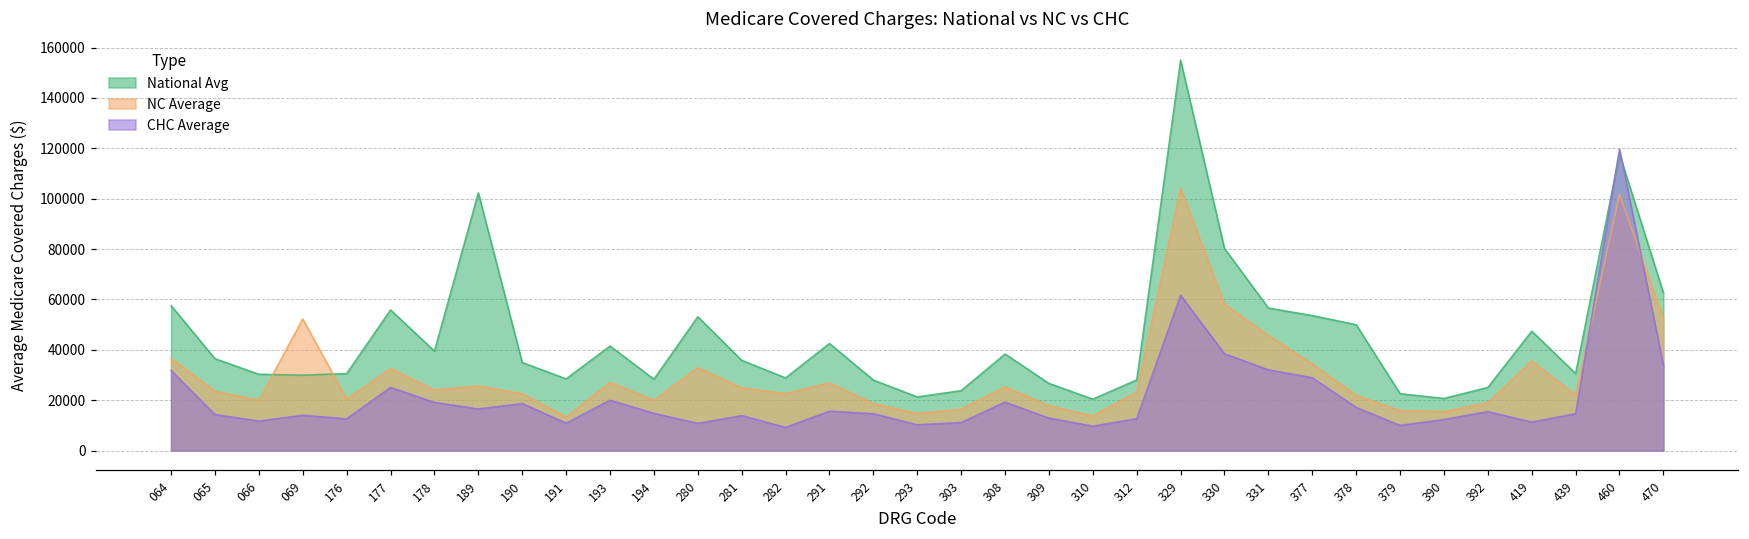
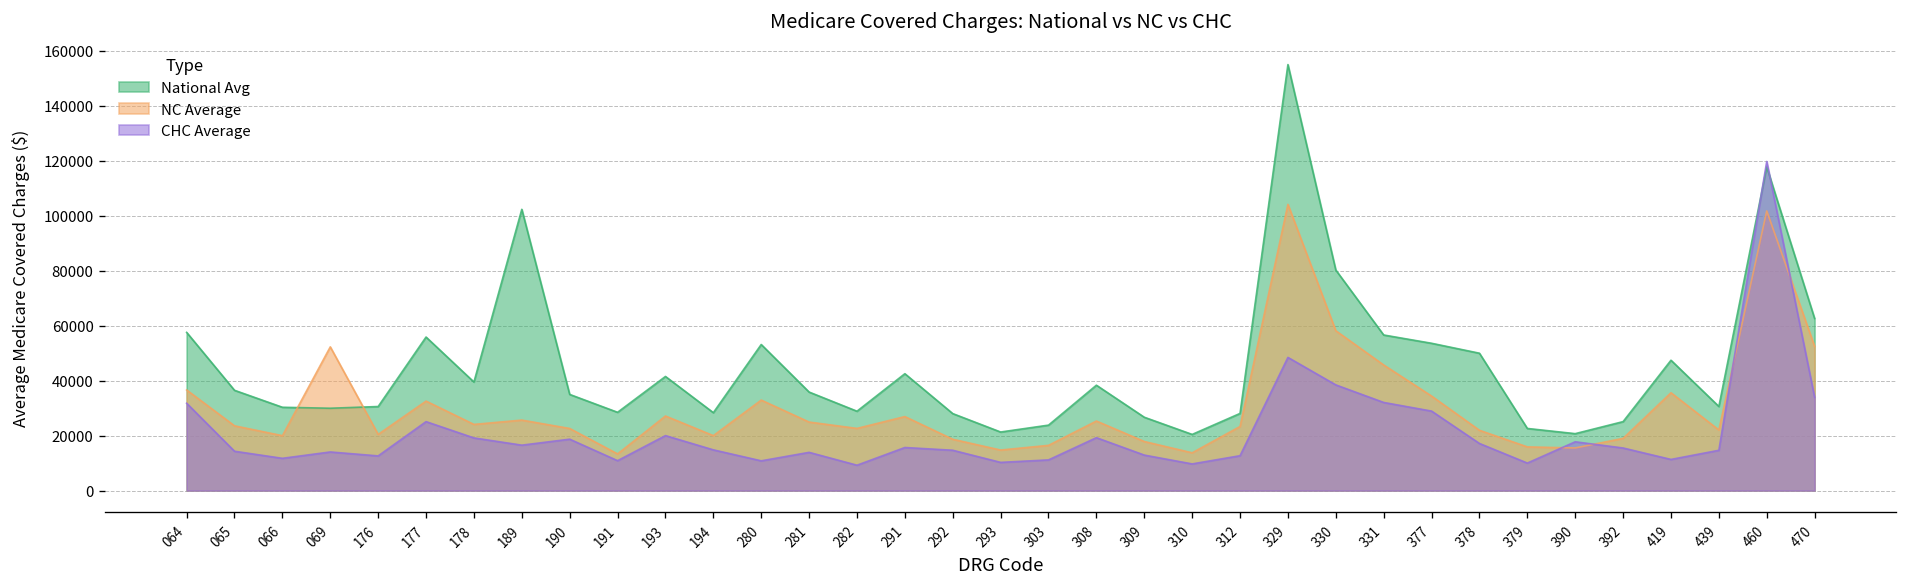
  {
    "National Avg": {
      "064": 58000,
      "065": 36000,
      "066": 30000,
      "069": 30000,
      "176": 31000,
      "177": 56000,
      "178": 40000,
      "189": 102000,
      "190": 35000,
      "191": 28000,
      "193": 42000,
      "194": 28000,
      "280": 53000,
      "281": 36000,
      "282": 29000,
      "291": 43000,
      "292": 28000,
      "293": 21000,
      "303": 24000,
      "308": 38000,
      "309": 27000,
      "310": 20000,
      "312": 28000,
      "329": 155000,
      "330": 80000,
      "331": 57000,
      "377": 54000,
      "378": 50000,
      "379": 23000,
      "390": 21000,
      "392": 25000,
      "419": 47000,
      "439": 31000,
      "460": 118000,
      "470": 63000
    },
    "NC Average": {
      "064": 37000,
      "065": 24000,
      "066": 20000,
      "069": 52000,
      "176": 20000,
      "177": 33000,
      "178": 24000,
      "189": 26000,
      "190": 23000,
      "191": 13000,
      "193": 27000,
      "194": 20000,
      "280": 33000,
      "281": 25000,
      "282": 23000,
      "291": 27000,
      "292": 19000,
      "293": 15000,
      "303": 16000,
      "308": 25000,
      "309": 18000,
      "310": 14000,
      "312": 23000,
      "329": 104000,
      "330": 58000,
      "331": 46000,
      "377": 34000,
      "378": 22000,
      "379": 16000,
      "390": 16000,
      "392": 19000,
      "419": 36000,
      "439": 22000,
      "460": 102000,
      "470": 52000
    },
    "CHC Average": {
      "064": 32000,
      "065": 14000,
      "066": 12000,
      "069": 14000,
      "176": 13000,
      "177": 25000,
      "178": 19000,
      "189": 17000,
      "190": 19000,
      "191": 11000,
      "193": 20000,
      "194": 15000,
      "280": 11000,
      "281": 14000,
      "282": 9000,
      "291": 16000,
      "292": 15000,
      "293": 10000,
      "303": 11000,
      "308": 19000,
      "309": 13000,
      "310": 10000,
      "312": 13000,
-     "329": 62000,
+     "329": 48000,
      "330": 38000,
      "331": 32000,
      "377": 29000,
      "378": 17000,
      "379": 10000,
-     "390": 12000,
+     "390": 18000,
      "392": 16000,
      "419": 11000,
      "439": 15000,
      "460": 120000,
      "470": 34000
    }
  }
